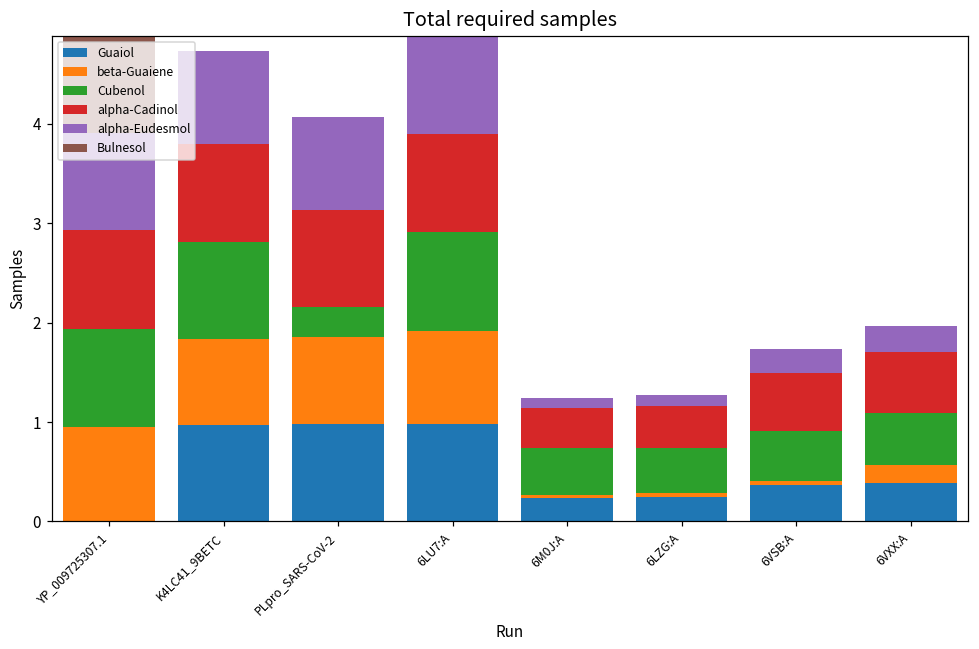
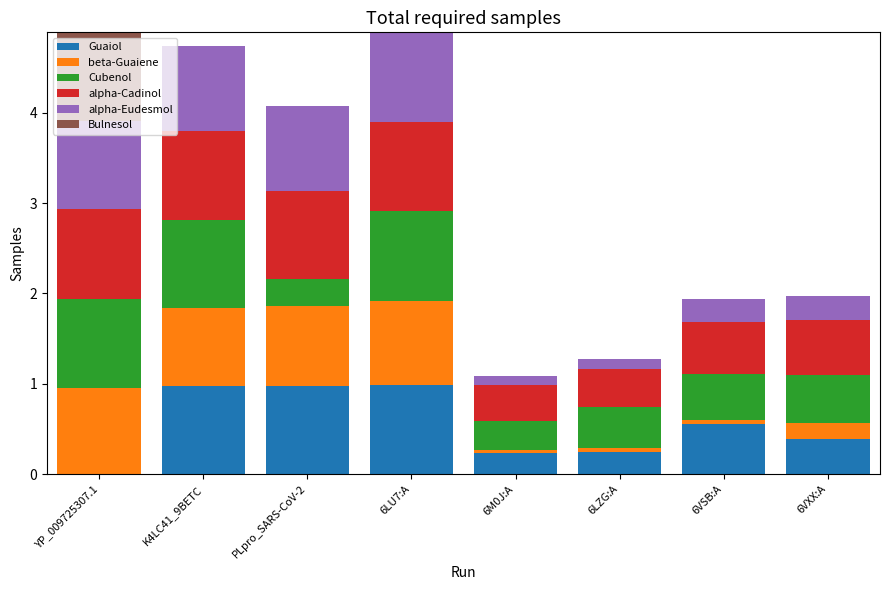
  {
    "Guaiol": {
      "YP_009725307.1": 0.0,
      "K4LC41_9BETC": 1.0,
      "PLpro_SARS-CoV-2": 1.0,
      "6LU7:A": 1.0,
      "6M0J:A": 0.2,
      "6LZG:A": 0.2,
-     "6VSB:A": 0.4,
+     "6VSB:A": 0.6,
      "6VXX:A": 0.4
    },
    "beta-Guaiene": {
      "YP_009725307.1": 0.9,
      "K4LC41_9BETC": 0.9,
      "PLpro_SARS-CoV-2": 0.9,
      "6LU7:A": 0.9,
      "6M0J:A": 0.0,
      "6LZG:A": 0.0,
      "6VSB:A": 0.0,
      "6VXX:A": 0.2
    },
    "Cubenol": {
      "YP_009725307.1": 1.0,
      "K4LC41_9BETC": 1.0,
      "PLpro_SARS-CoV-2": 0.3,
      "6LU7:A": 1.0,
-     "6M0J:A": 0.5,
+     "6M0J:A": 0.3,
      "6LZG:A": 0.5,
      "6VSB:A": 0.5,
      "6VXX:A": 0.5
    },
    "alpha-Cadinol": {
      "YP_009725307.1": 1.0,
      "K4LC41_9BETC": 1.0,
      "PLpro_SARS-CoV-2": 1.0,
      "6LU7:A": 1.0,
      "6M0J:A": 0.4,
      "6LZG:A": 0.4,
      "6VSB:A": 0.6,
      "6VXX:A": 0.6
    },
    "alpha-Eudesmol": {
      "K4LC41_9BETC": 0.9,
      "PLpro_SARS-CoV-2": 0.9,
      "6LU7:A": 1.0,
      "6M0J:A": 0.1,
      "6LZG:A": 0.1,
      "6VSB:A": 0.2,
      "6VXX:A": 0.3
    },
    "Bulnesol": {
      "YP_009725307.1": 1.0,
      "K4LC41_9BETC": 0.0,
      "PLpro_SARS-CoV-2": 0.0,
      "6LU7:A": 0.0,
      "6M0J:A": 0.0,
      "6LZG:A": 0.0,
      "6VSB:A": 0.0,
      "6VXX:A": 0.0
    }
  }
